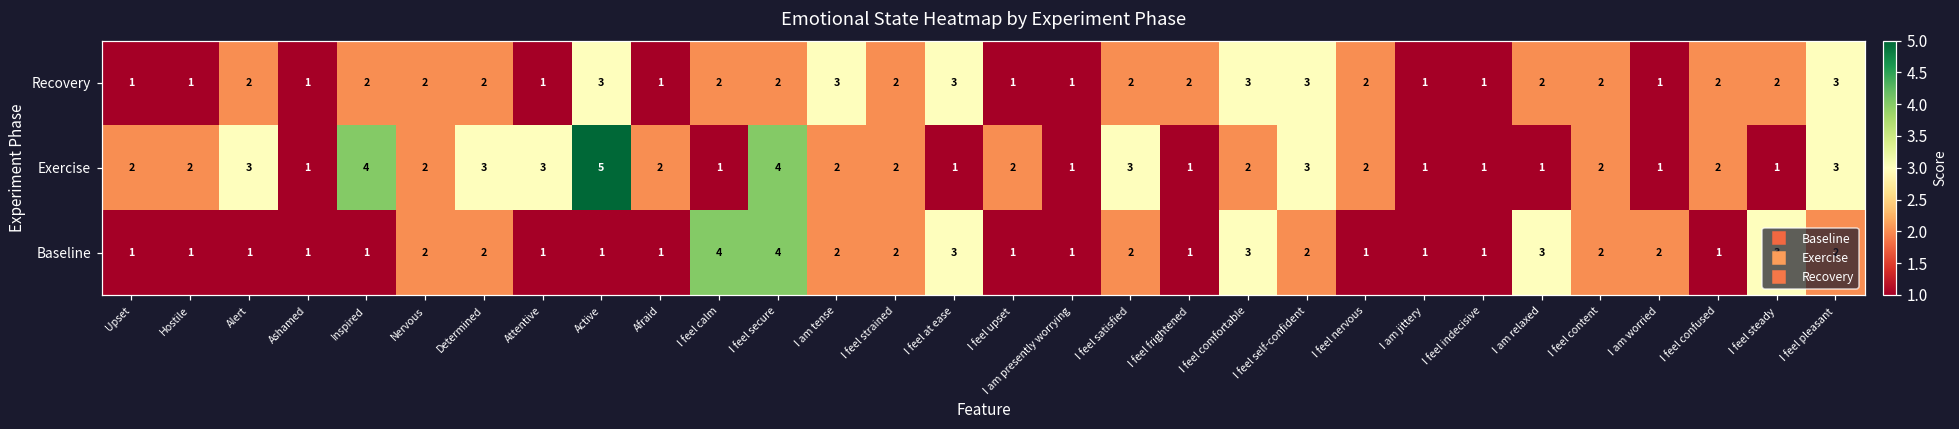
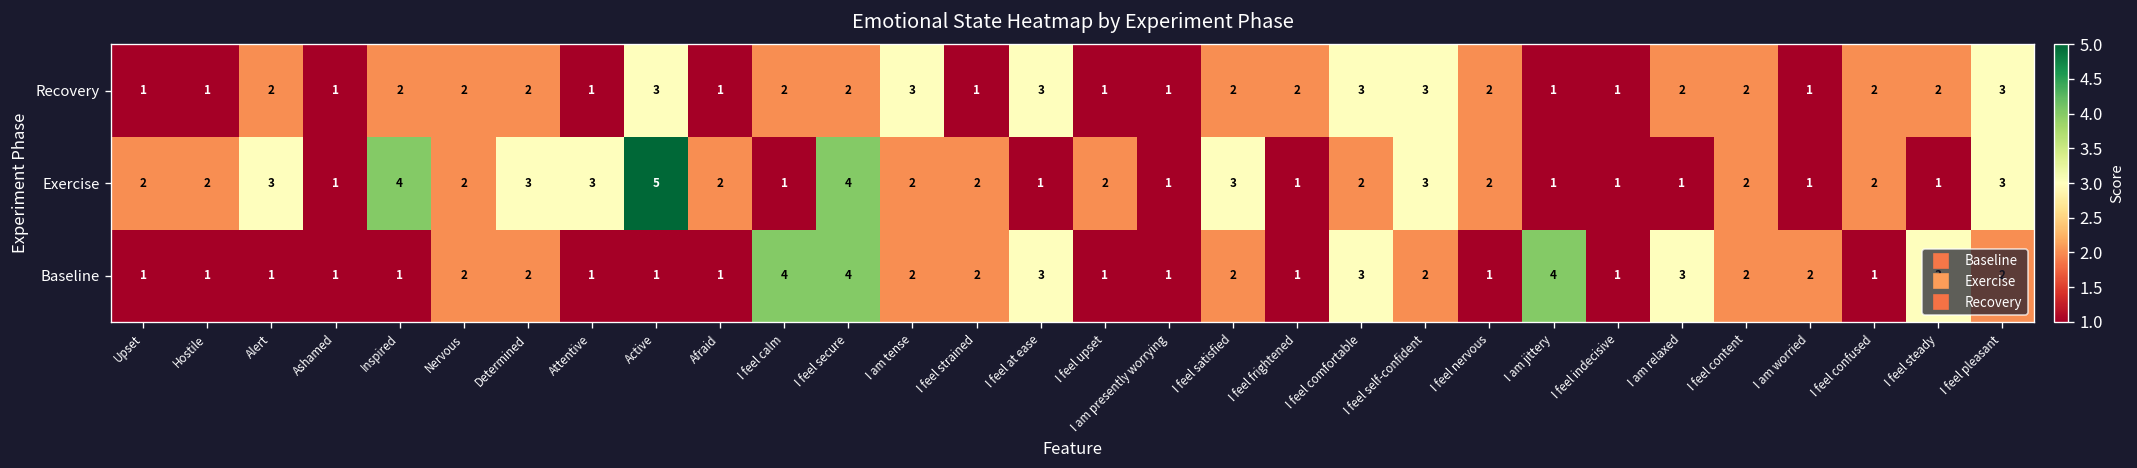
  {
    "Recovery": {
      "Upset": 1,
      "Hostile": 1,
      "Alert": 2,
      "Ashamed": 1,
      "Inspired": 2,
      "Nervous": 2,
      "Determined": 2,
      "Attentive": 1,
      "Active": 3,
      "Afraid": 1,
      "I feel calm": 2,
      "I feel secure": 2,
      "I am tense": 3,
-     "I feel strained": 2,
+     "I feel strained": 1,
      "I feel at ease": 3,
      "I feel upset": 1,
      "I am presently worrying": 1,
      "I feel satisfied": 2,
      "I feel frightened": 2,
      "I feel comfortable": 3,
      "I feel self-confident": 3,
      "I feel nervous": 2,
      "I am jittery": 1,
      "I feel indecisive": 1,
      "I am relaxed": 2,
      "I feel content": 2,
      "I am worried": 1,
      "I feel confused": 2,
      "I feel steady": 2,
      "I feel pleasant": 3
    },
    "Exercise": {
      "Upset": 2,
      "Hostile": 2,
      "Alert": 3,
      "Ashamed": 1,
      "Inspired": 4,
      "Nervous": 2,
      "Determined": 3,
      "Attentive": 3,
      "Active": 5,
      "Afraid": 2,
      "I feel calm": 1,
      "I feel secure": 4,
      "I am tense": 2,
      "I feel strained": 2,
      "I feel at ease": 1,
      "I feel upset": 2,
      "I am presently worrying": 1,
      "I feel satisfied": 3,
      "I feel frightened": 1,
      "I feel comfortable": 2,
      "I feel self-confident": 3,
      "I feel nervous": 2,
      "I am jittery": 1,
      "I feel indecisive": 1,
      "I am relaxed": 1,
      "I feel content": 2,
      "I am worried": 1,
      "I feel confused": 2,
      "I feel steady": 1,
      "I feel pleasant": 3
    },
    "Baseline": {
      "Upset": 1,
      "Hostile": 1,
      "Alert": 1,
      "Ashamed": 1,
      "Inspired": 1,
      "Nervous": 2,
      "Determined": 2,
      "Attentive": 1,
      "Active": 1,
      "Afraid": 1,
      "I feel calm": 4,
      "I feel secure": 4,
      "I am tense": 2,
      "I feel strained": 2,
      "I feel at ease": 3,
      "I feel upset": 1,
      "I am presently worrying": 1,
      "I feel satisfied": 2,
      "I feel frightened": 1,
      "I feel comfortable": 3,
      "I feel self-confident": 2,
      "I feel nervous": 1,
-     "I am jittery": 1,
+     "I am jittery": 4,
      "I feel indecisive": 1,
      "I am relaxed": 3,
      "I feel content": 2,
      "I am worried": 2,
      "I feel confused": 1
    }
  }
